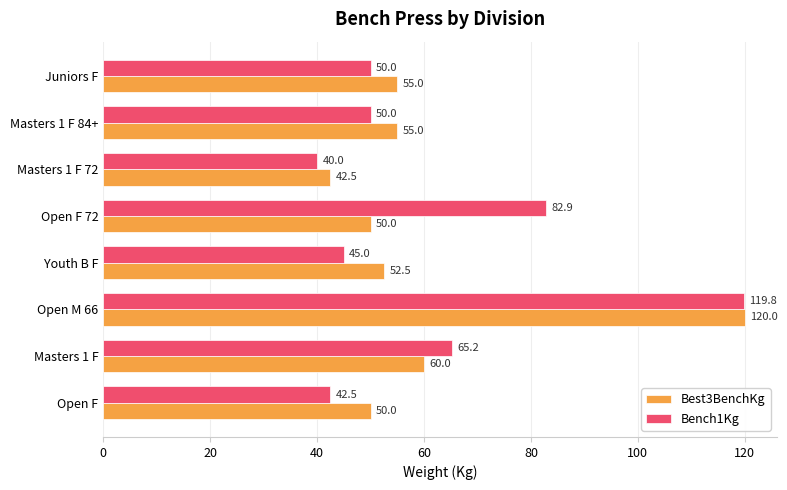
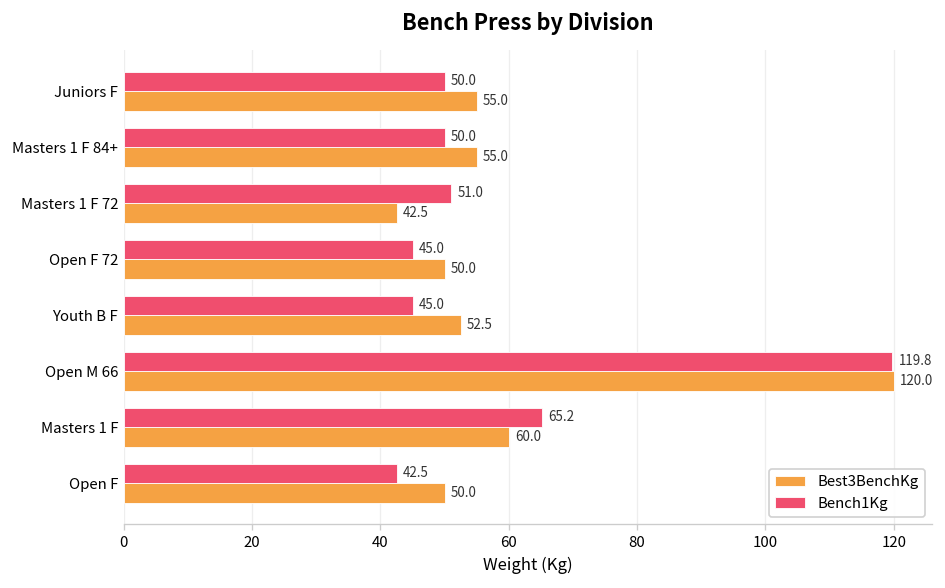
  {
    "Best3BenchKg": {
      "Juniors F": 55.0,
      "Masters 1 F 84+": 55.0,
      "Masters 1 F 72": 42.5,
      "Open F 72": 50.0,
      "Youth B F": 52.5,
      "Open M 66": 120.0,
      "Masters 1 F": 60.0,
      "Open F": 50.0
    },
    "Bench1Kg": {
      "Juniors F": 50.0,
      "Masters 1 F 84+": 50.0,
-     "Masters 1 F 72": 40.0,
-     "Open F 72": 82.9,
+     "Masters 1 F 72": 51.0,
+     "Open F 72": 45.0,
      "Youth B F": 45.0,
      "Open M 66": 119.8,
      "Masters 1 F": 65.2,
      "Open F": 42.5
    }
  }
